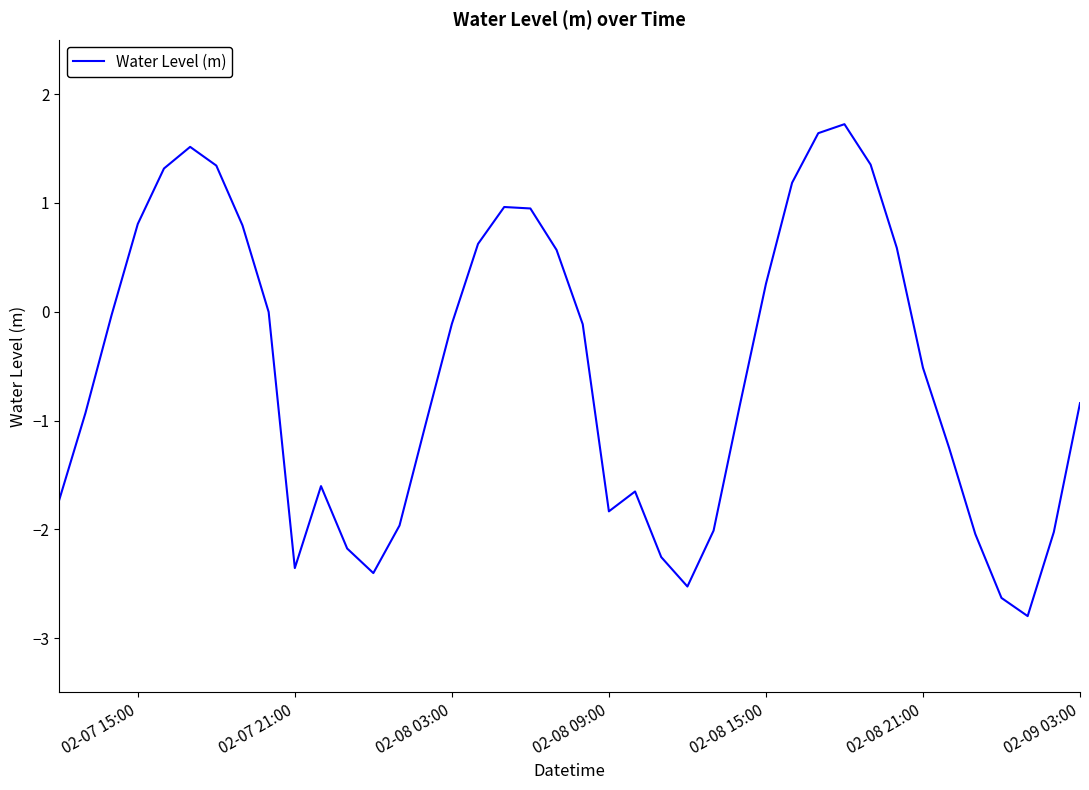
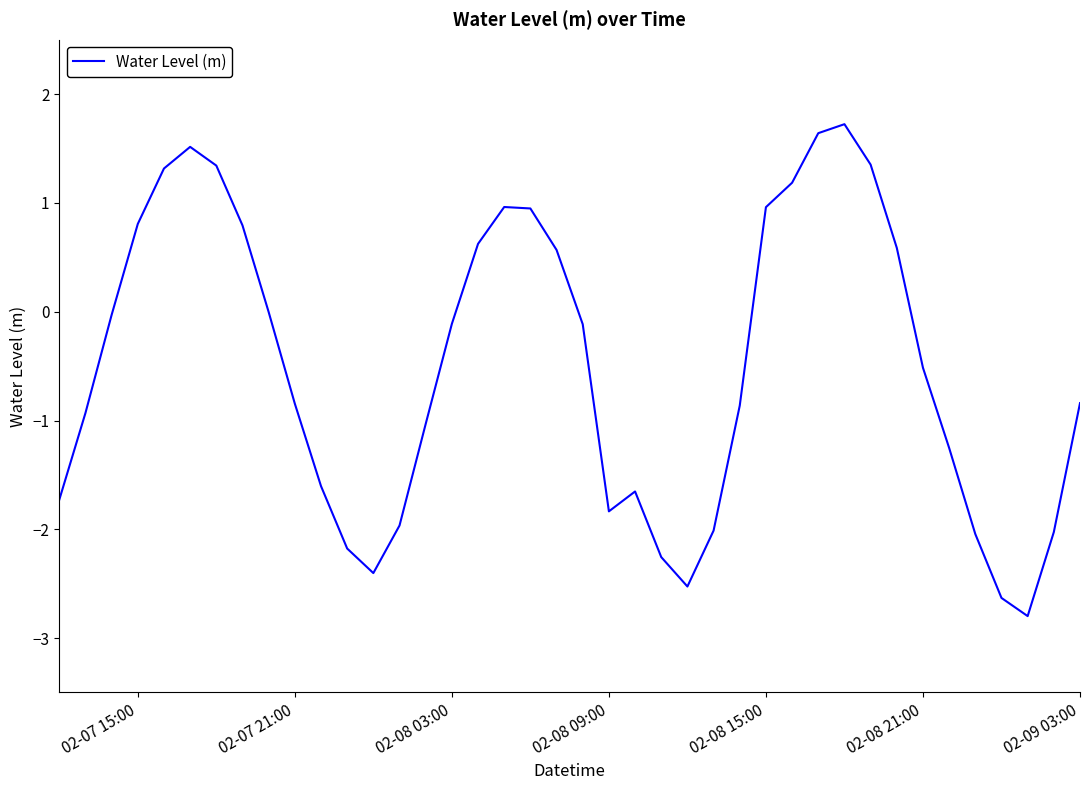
  {
    "02-07 15:00": 0.81,
-   "02-07 21:00": -2.36,
+   "02-07 21:00": -0.85,
    "02-08 03:00": -0.11,
    "02-08 09:00": -1.84,
-   "02-08 15:00": 0.26,
+   "02-08 15:00": 0.96,
    "02-08 21:00": -0.52,
    "02-09 03:00": -0.84
  }
